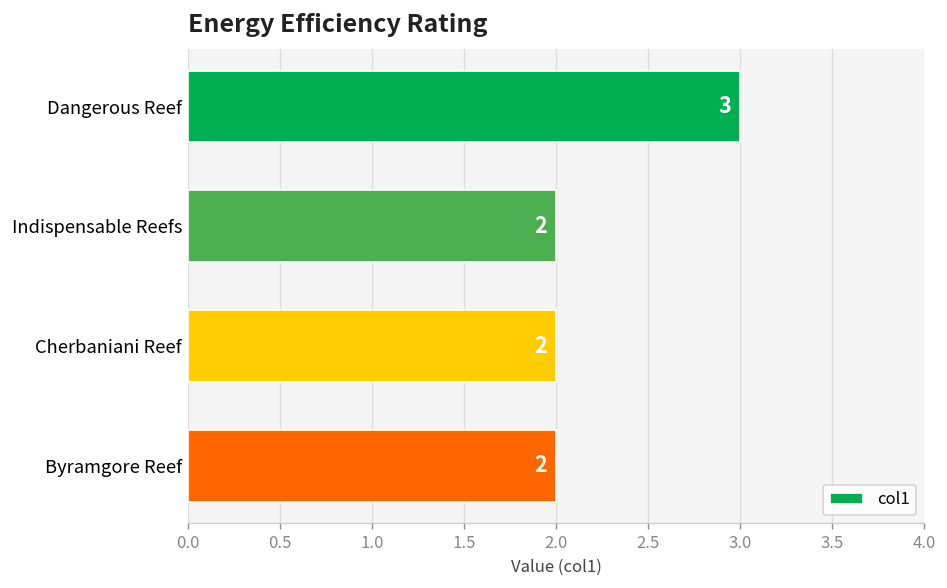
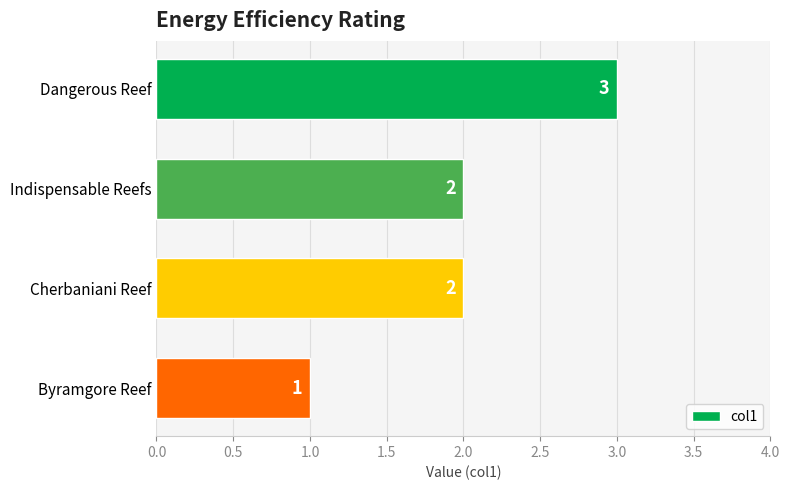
  {
    "Dangerous Reef": 3,
    "Indispensable Reefs": 2,
    "Cherbaniani Reef": 2,
-   "Byramgore Reef": 2
+   "Byramgore Reef": 1
  }
